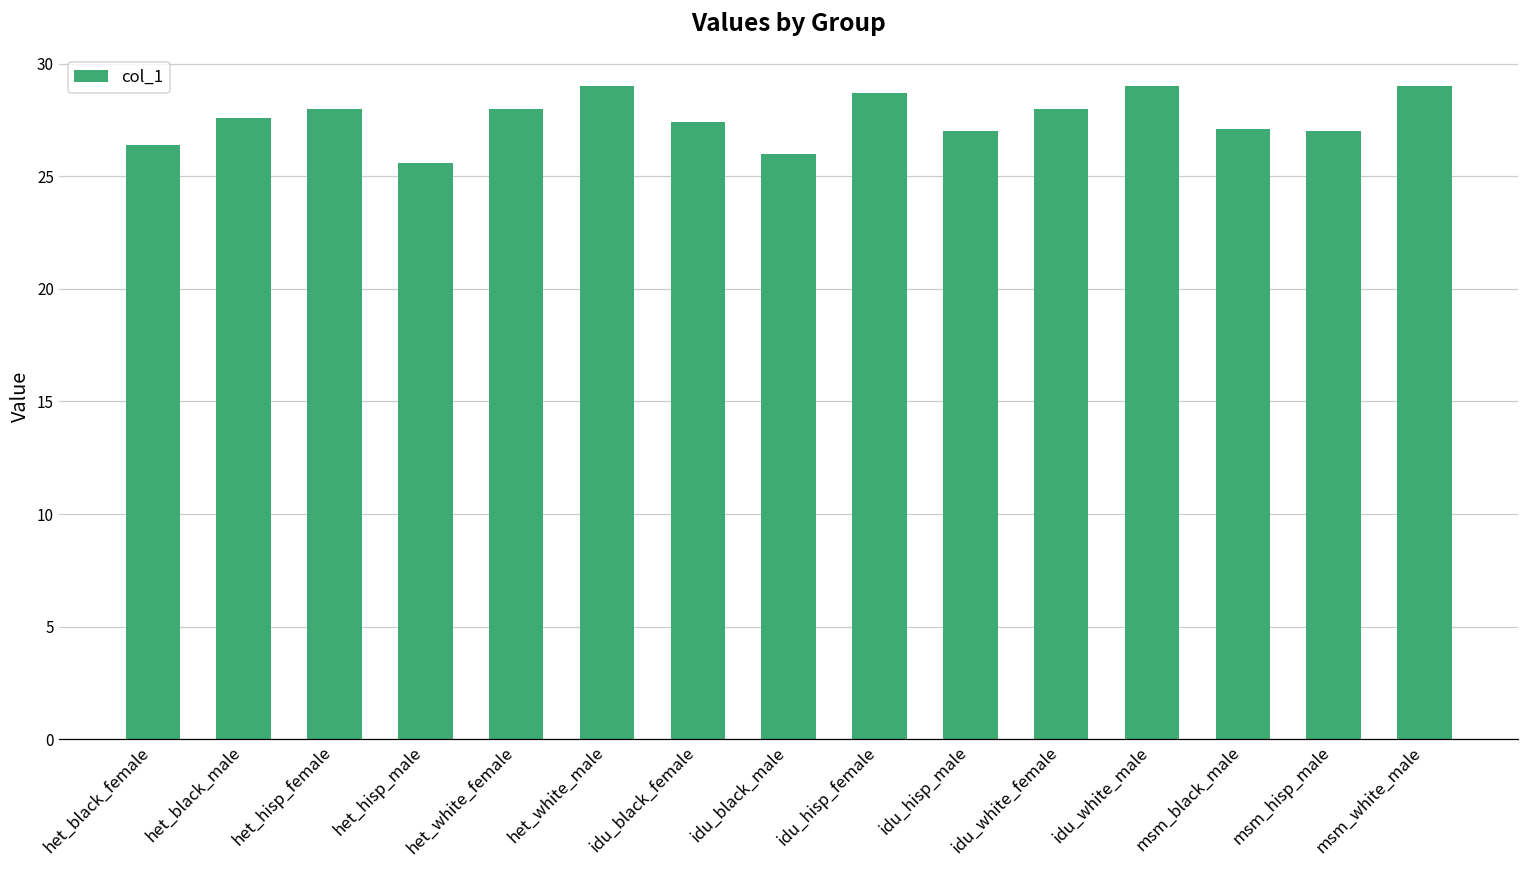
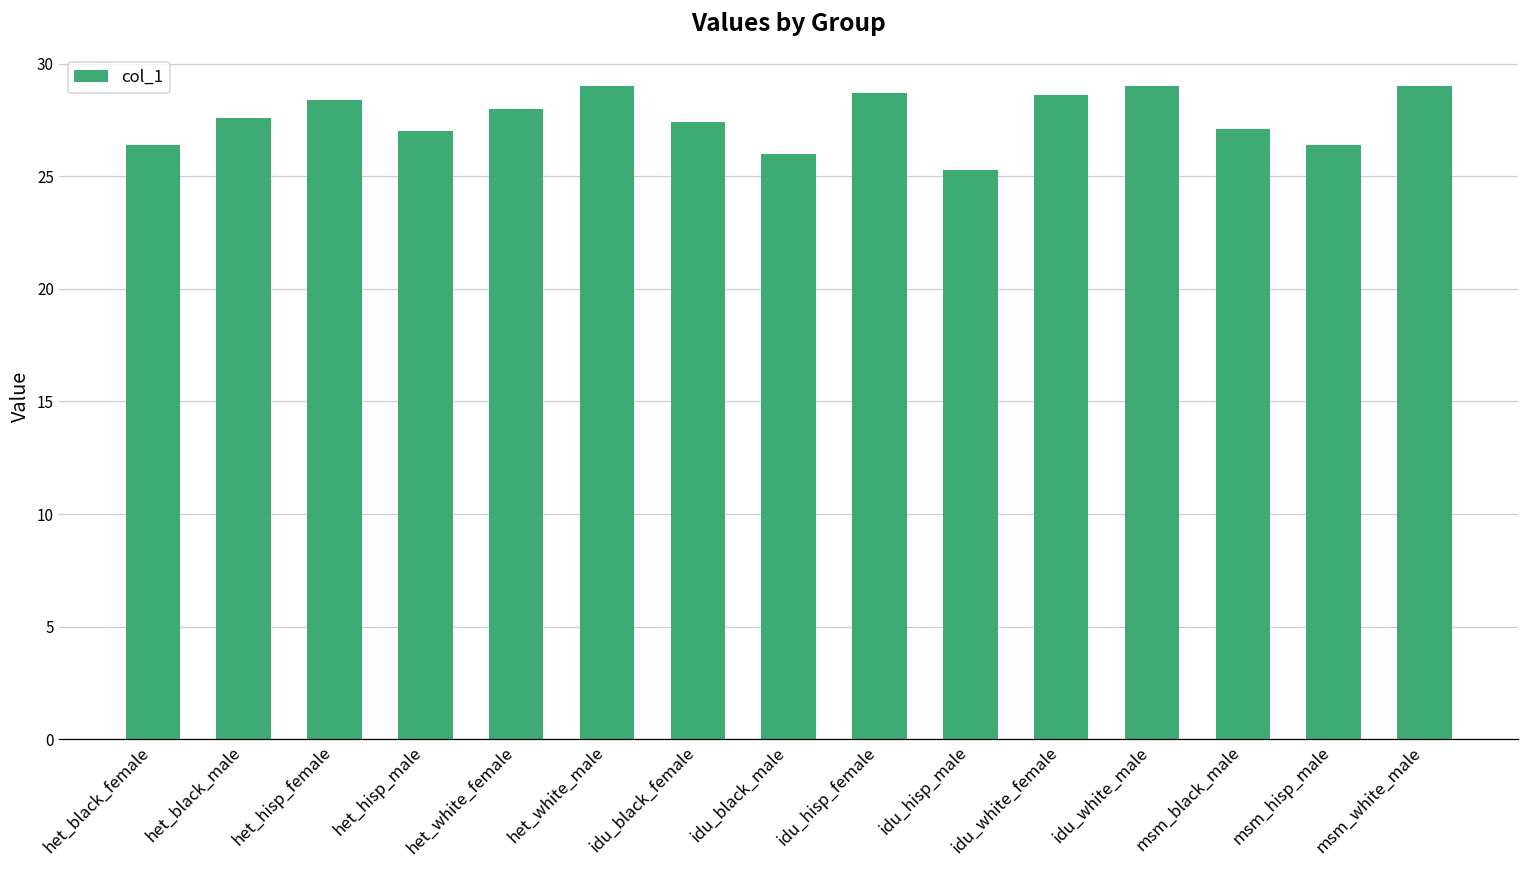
  {
    "het_black_female": 26.4,
    "het_black_male": 27.6,
-   "het_hisp_female": 28.0,
-   "het_hisp_male": 25.6,
+   "het_hisp_female": 28.4,
+   "het_hisp_male": 27.0,
    "het_white_female": 28.0,
    "het_white_male": 29.0,
    "idu_black_female": 27.4,
    "idu_black_male": 26.0,
    "idu_hisp_female": 28.7,
-   "idu_hisp_male": 27.0,
-   "idu_white_female": 28.0,
+   "idu_hisp_male": 25.3,
+   "idu_white_female": 28.6,
    "idu_white_male": 29.0,
    "msm_black_male": 27.1,
-   "msm_hisp_male": 27.0,
+   "msm_hisp_male": 26.4,
    "msm_white_male": 29.0
  }
